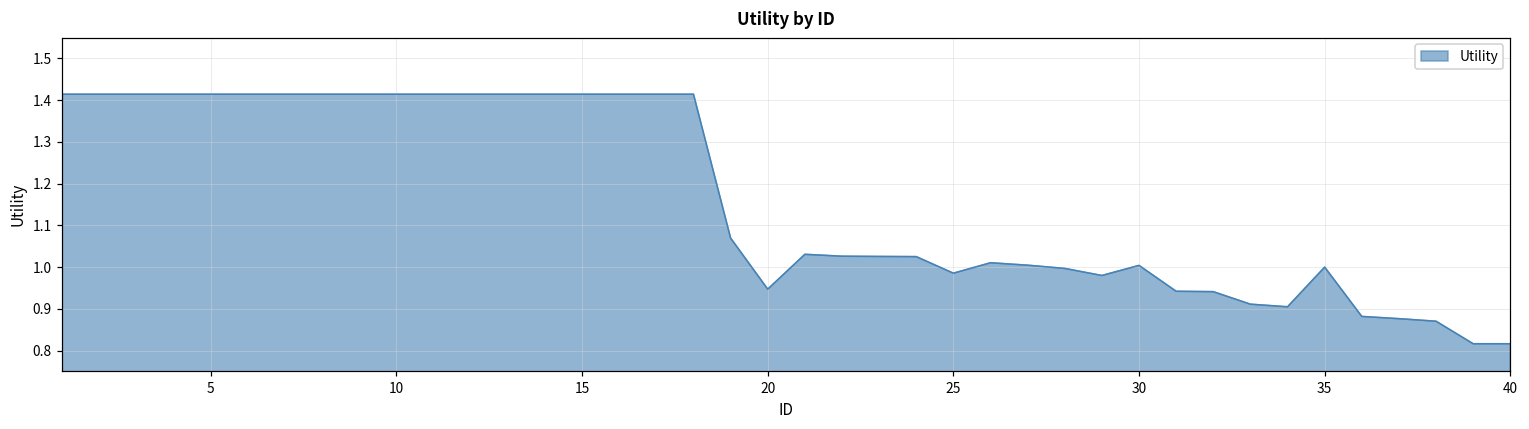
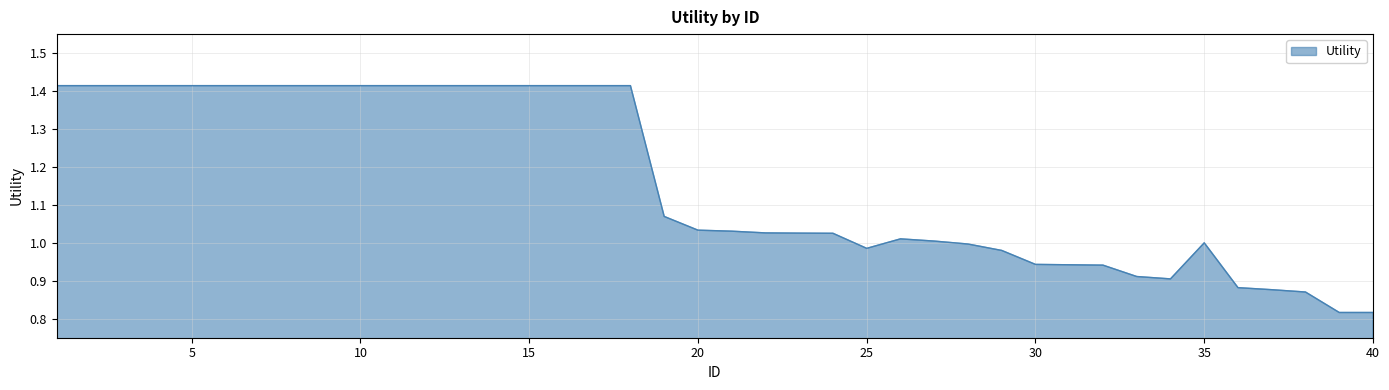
  {
    "5": 1.41,
    "10": 1.41,
    "15": 1.41,
-   "20": 0.95,
+   "20": 1.03,
    "25": 0.99,
-   "30": 1.00,
+   "30": 0.94,
    "35": 1.00,
    "40": 0.82
  }
